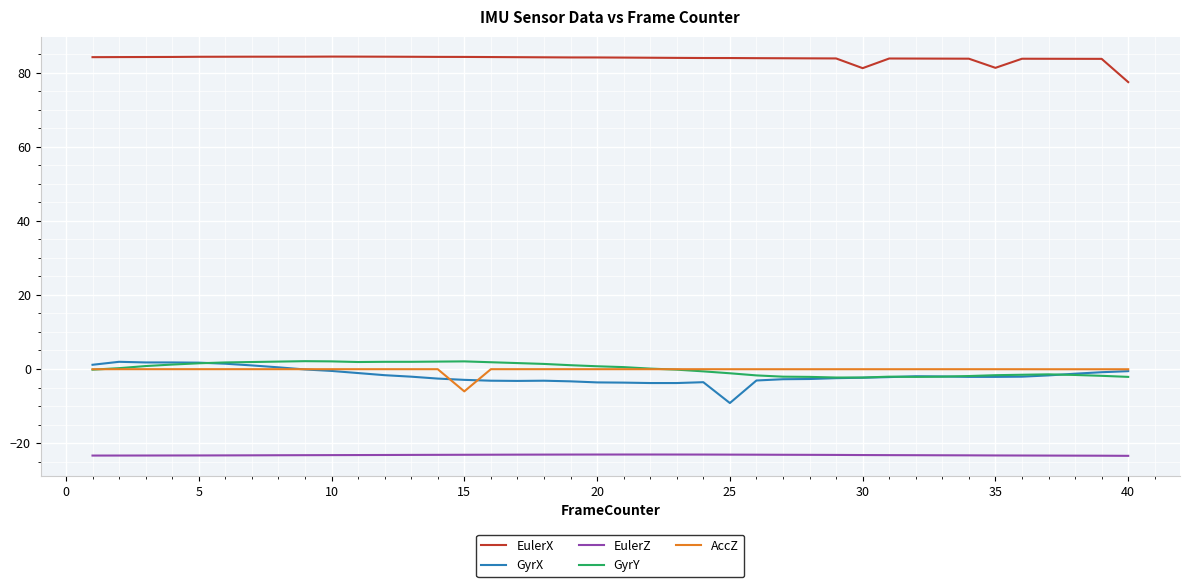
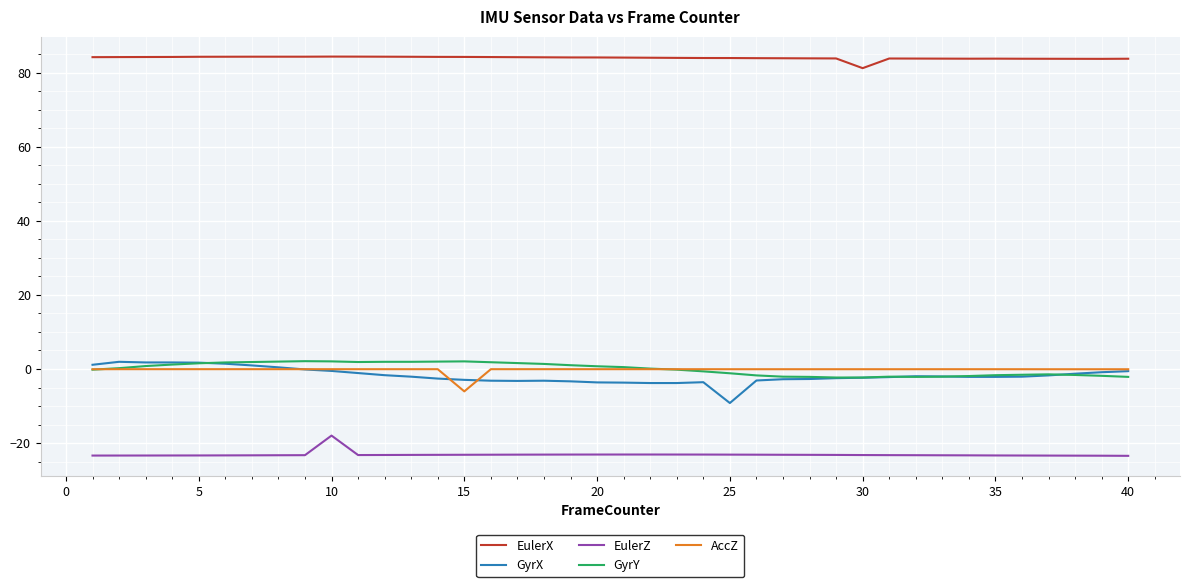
  {
    "EulerX": {
      "5": 84,
      "10": 84,
      "15": 84,
      "20": 84,
      "25": 84,
      "30": 81,
-     "35": 81,
-     "40": 77
+     "35": 84,
+     "40": 84
    },
    "GyrX": {
      "15": -3,
      "20": -4,
      "25": -9
    },
    "EulerZ": {
      "5": -23,
-     "10": -23,
+     "10": -18,
      "15": -23,
      "20": -23,
      "25": -23,
      "30": -23,
      "35": -23,
      "40": -23
    },
    "GyrY": {
      "10": 2,
      "15": 2,
      "20": 1,
      "25": -1,
      "40": -2
    },
    "AccZ": {
      "5": 0,
      "15": -6,
      "20": 0,
      "25": 0,
      "30": 0,
      "35": 0
    }
  }
